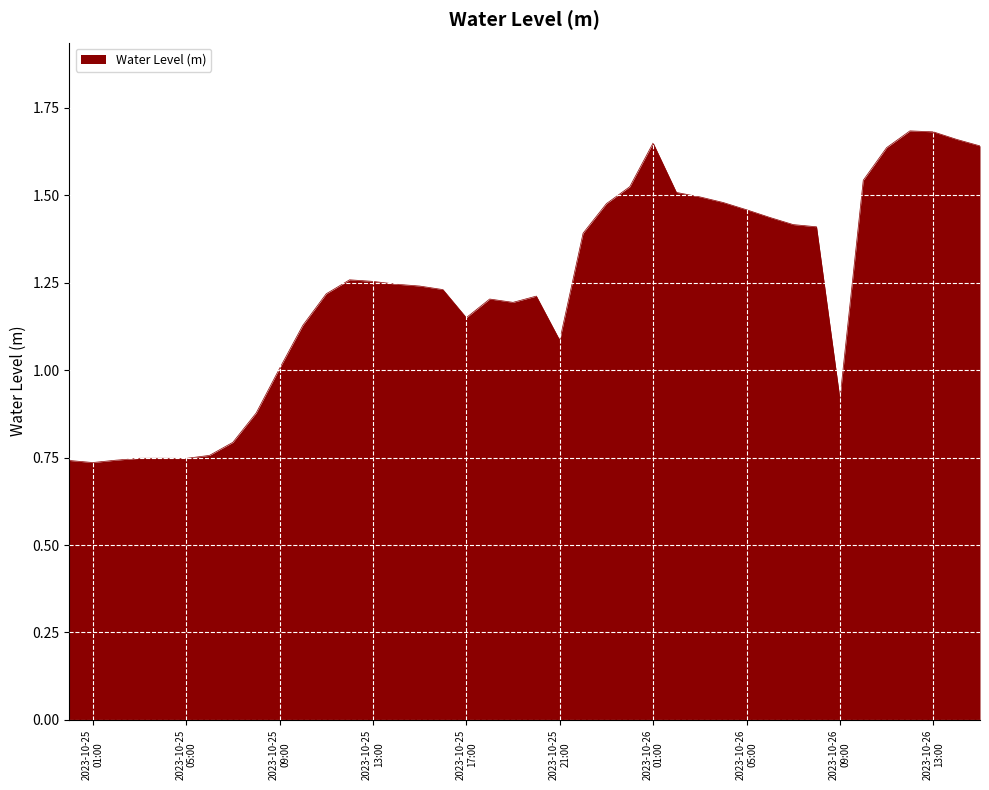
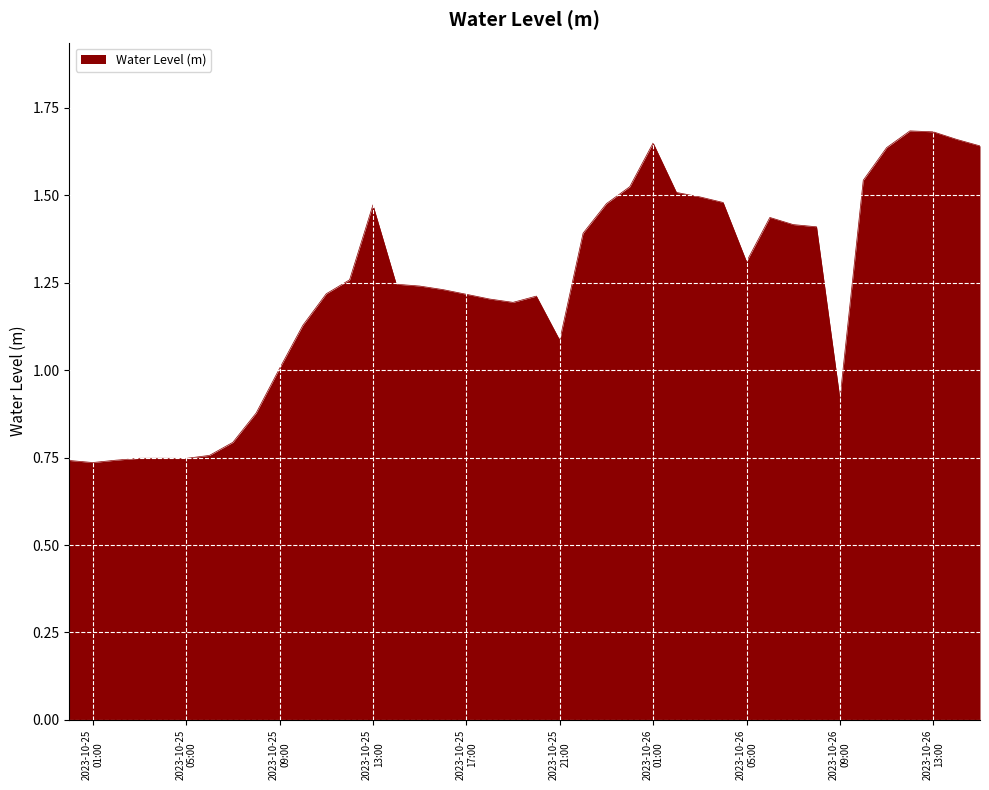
  {
    "2023-10-25 01:00": 0.74,
    "2023-10-25 05:00": 0.75,
    "2023-10-25 09:00": 1.00,
-   "2023-10-25 13:00": 1.25,
-   "2023-10-25 17:00": 1.15,
+   "2023-10-25 13:00": 1.47,
+   "2023-10-25 17:00": 1.22,
    "2023-10-25 21:00": 1.09,
    "2023-10-26 01:00": 1.65,
-   "2023-10-26 05:00": 1.46,
+   "2023-10-26 05:00": 1.31,
    "2023-10-26 09:00": 0.92,
    "2023-10-26 13:00": 1.68
  }
